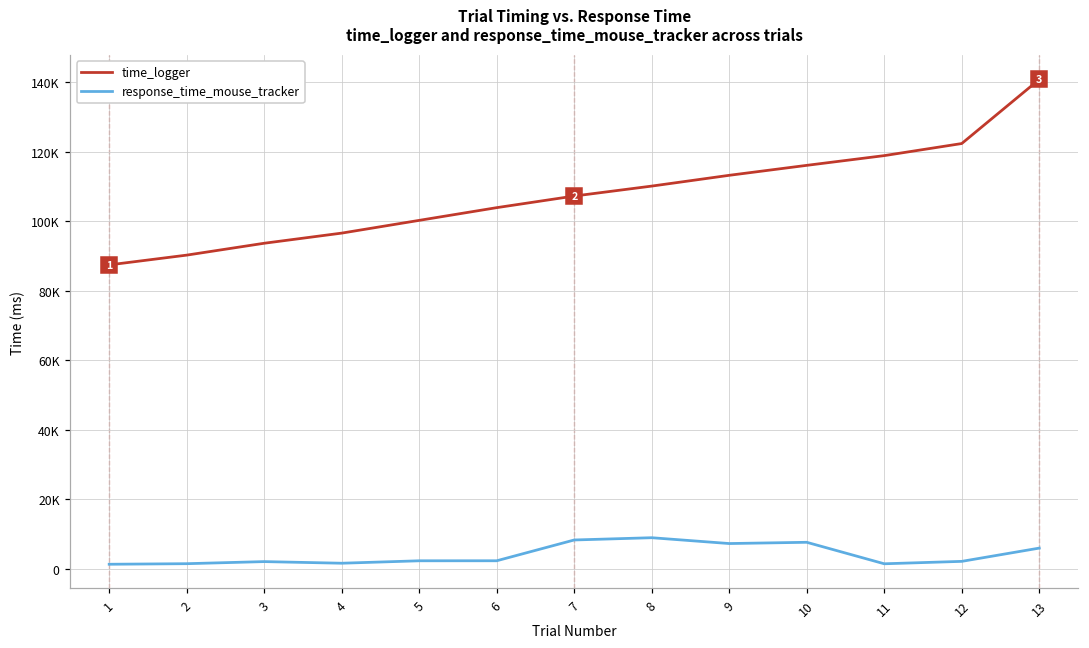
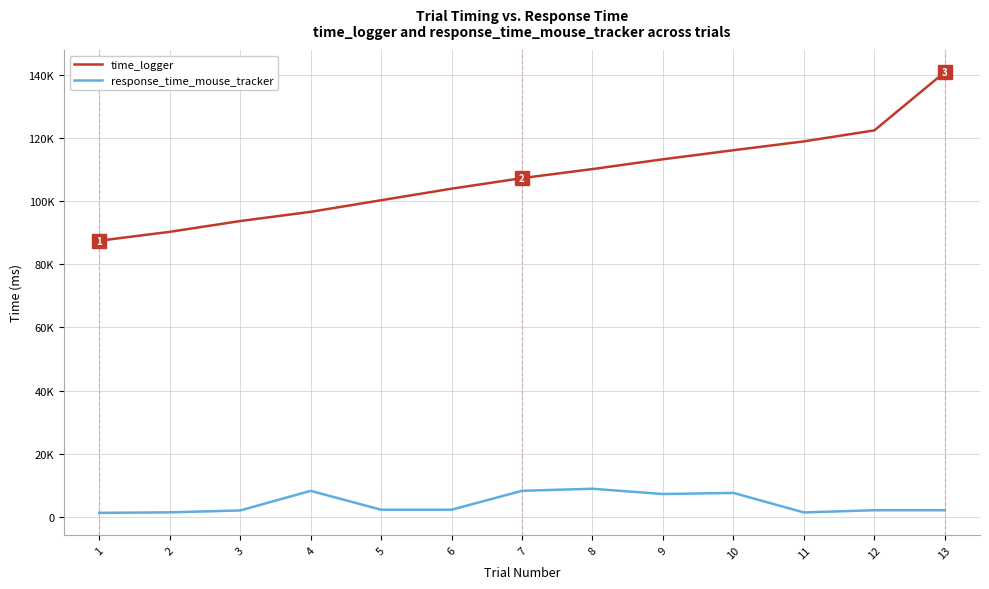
  {
    "response_time_mouse_tracker": {
      "1": 1000,
      "2": 1000,
      "3": 2000,
-     "4": 2000,
+     "4": 8000,
      "5": 2000,
      "6": 2000,
      "7": 8000,
      "8": 9000,
      "9": 7000,
      "10": 8000,
      "11": 1000,
      "12": 2000,
-     "13": 6000
+     "13": 2000
    }
  }
